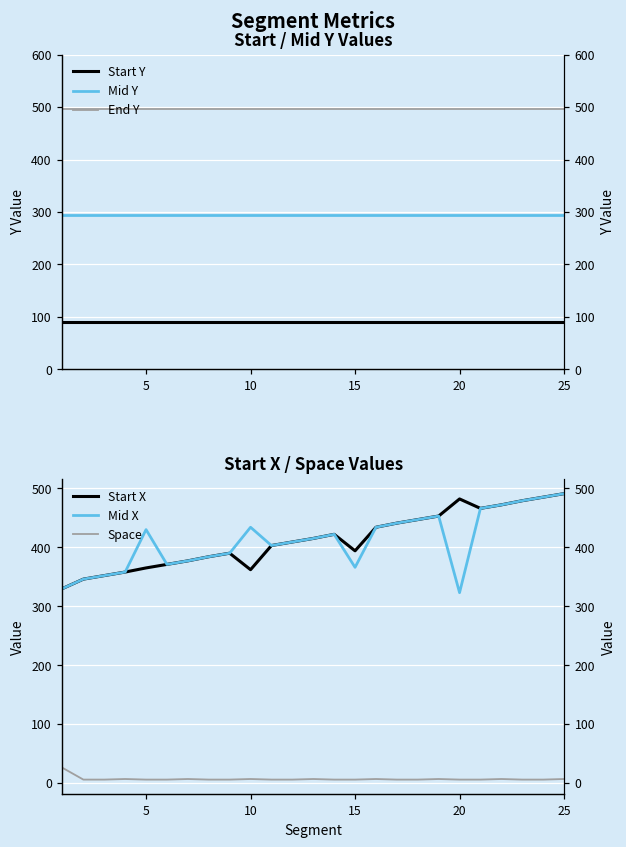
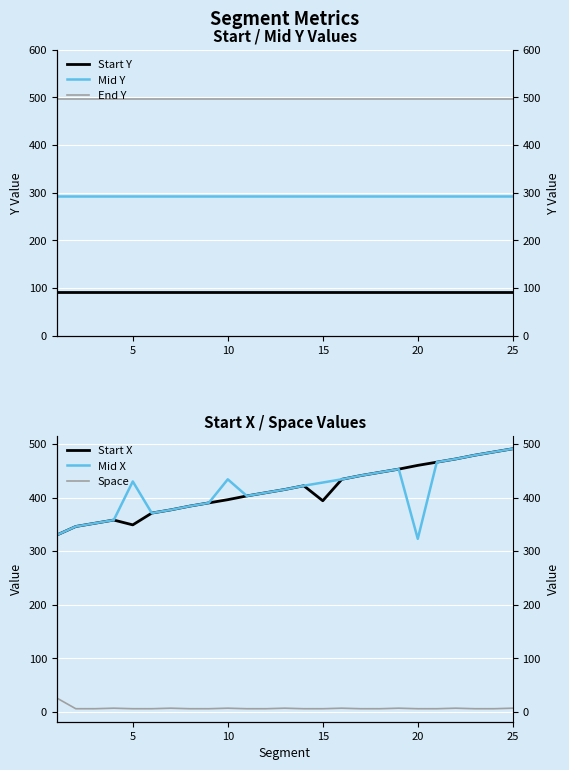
  {
    "Start / Mid Y Values": {
      "Start Y": {
        "5": 90,
        "10": 90,
        "15": 90,
        "20": 90,
        "25": 90
      },
      "Mid Y": {
        "5": 290,
        "10": 290,
        "15": 290,
        "20": 290,
        "25": 290
      },
      "End Y": {
        "5": 500,
        "10": 500,
        "15": 500,
        "20": 500,
        "25": 500
      }
    },
    "Start X / Space Values": {
      "Start X": {
-       "5": 370,
-       "10": 360,
+       "5": 350,
+       "10": 400,
        "15": 390,
-       "20": 480
+       "20": 460
      },
      "Mid X": {
        "5": 430,
        "10": 430,
-       "15": 370,
+       "15": 430,
        "20": 320
      },
      "Space": {
        "5": 10,
        "10": 10,
        "15": 10,
        "20": 10,
        "25": 10
      }
    }
  }
